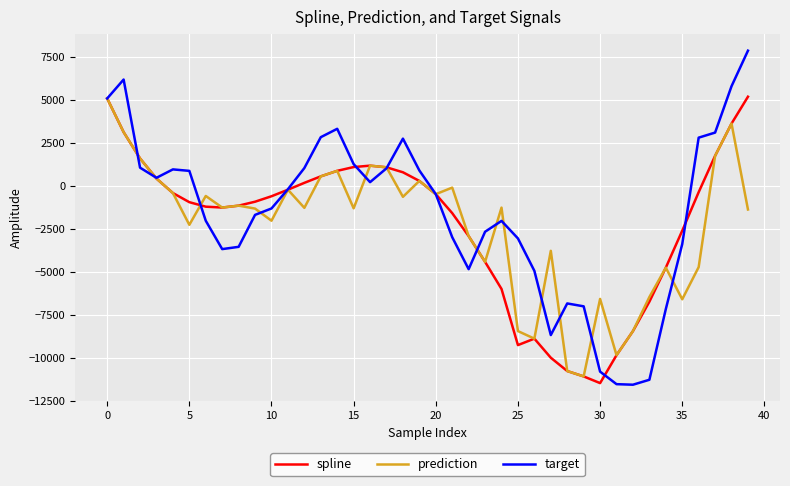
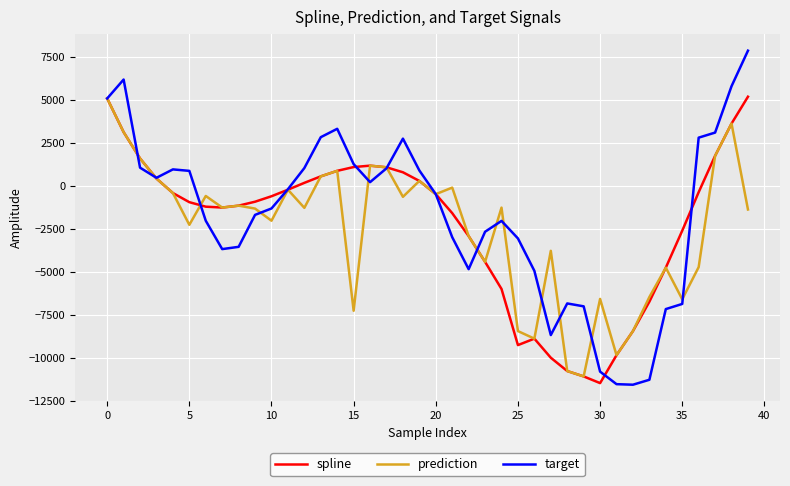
  {
    "spline": {
      "5": -1000,
      "10": -600,
      "15": 1100,
      "25": -9300,
      "30": -11500,
      "35": -2600
    },
    "prediction": {
      "5": -2300,
      "10": -2000,
-     "15": -1300,
+     "15": -7300,
      "25": -8400,
      "30": -6600,
      "35": -6600
    },
    "target": {
      "5": 900,
      "10": -1300,
      "15": 1300,
      "25": -3100,
      "30": -10800,
-     "35": -3400
+     "35": -6900
    }
  }
